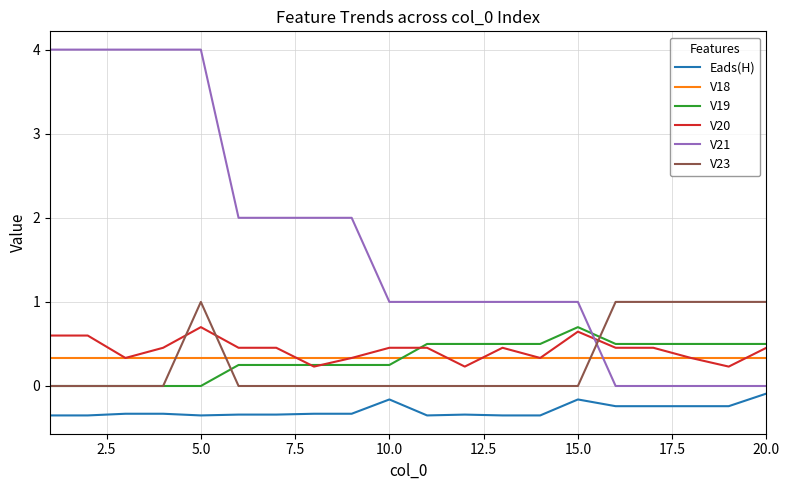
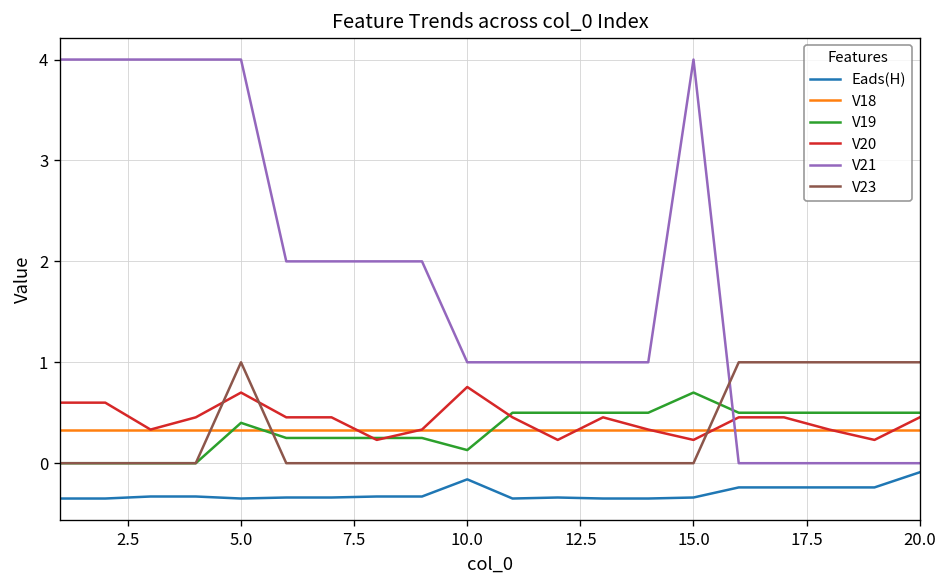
  {
    "Eads(H)": {
      "5.0": -0.4,
      "10.0": -0.2,
-     "15.0": -0.2,
+     "15.0": -0.3,
      "20.0": -0.1
    },
    "V18": {
      "5.0": 0.3,
      "10.0": 0.3,
      "15.0": 0.3,
      "20.0": 0.3
    },
    "V19": {
-     "5.0": 0.0,
-     "10.0": 0.3,
+     "5.0": 0.4,
+     "10.0": 0.1,
      "15.0": 0.7,
      "20.0": 0.5
    },
    "V20": {
      "5.0": 0.7,
-     "10.0": 0.5,
-     "15.0": 0.6,
+     "10.0": 0.8,
+     "15.0": 0.2,
      "20.0": 0.5
    },
    "V21": {
      "5.0": 4,
      "10.0": 1,
-     "15.0": 1,
+     "15.0": 4,
      "20.0": 0
    },
    "V23": {
      "5.0": 1.0,
      "10.0": 0.0,
      "15.0": 0.0,
      "20.0": 1.0
    }
  }
